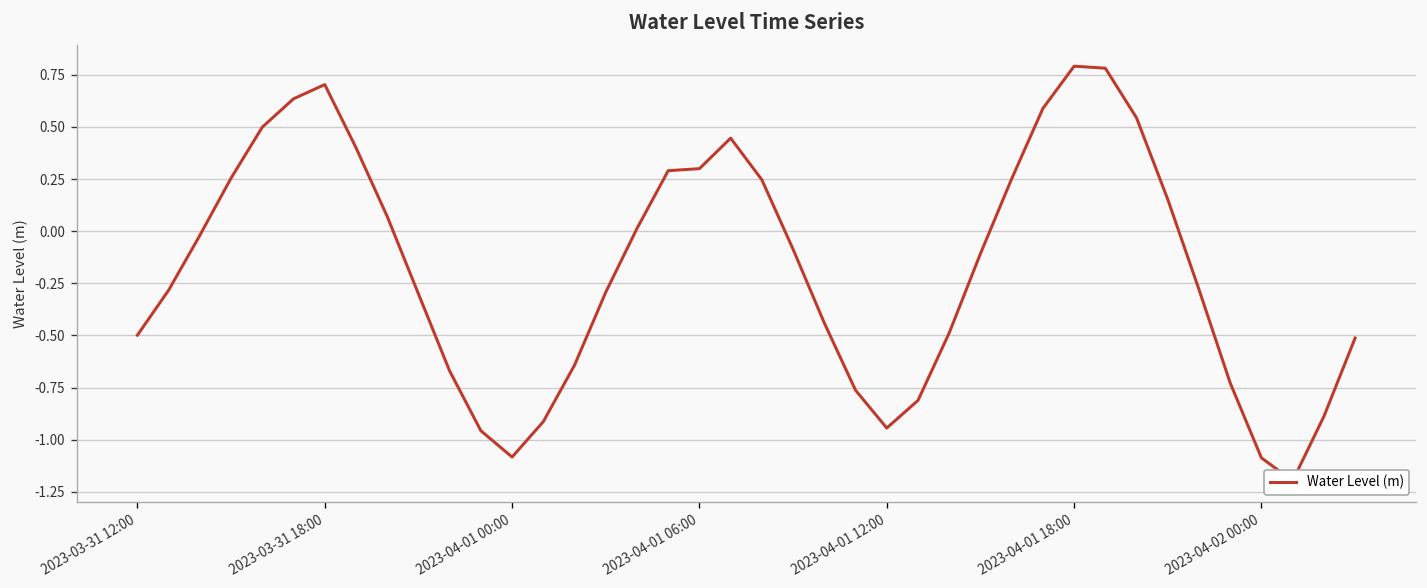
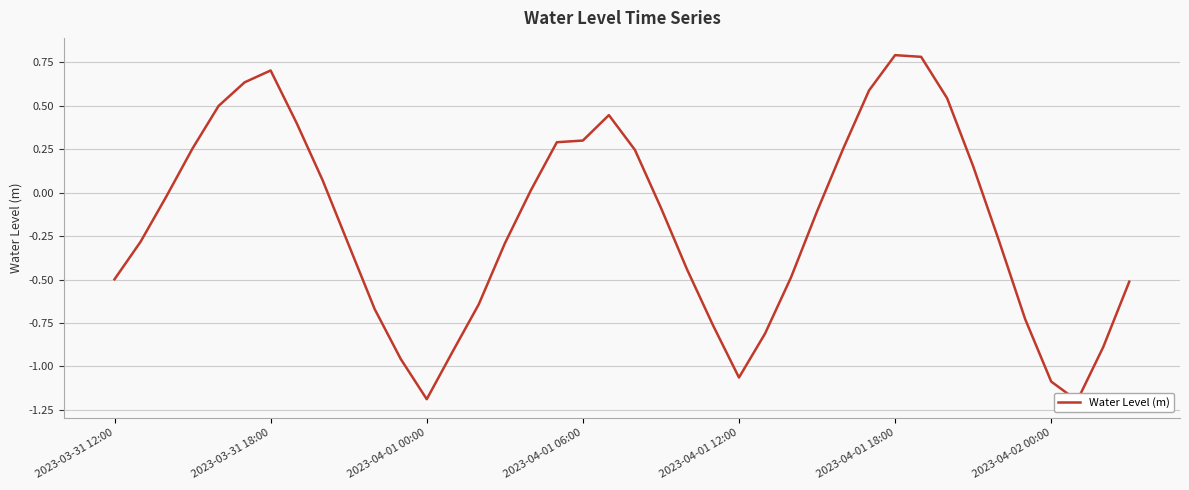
  {
    "2023-03-31 12:00": -0.50,
    "2023-03-31 18:00": 0.70,
-   "2023-04-01 00:00": -1.08,
+   "2023-04-01 00:00": -1.19,
    "2023-04-01 06:00": 0.30,
-   "2023-04-01 12:00": -0.94,
+   "2023-04-01 12:00": -1.06,
    "2023-04-01 18:00": 0.79,
    "2023-04-02 00:00": -1.09
  }
